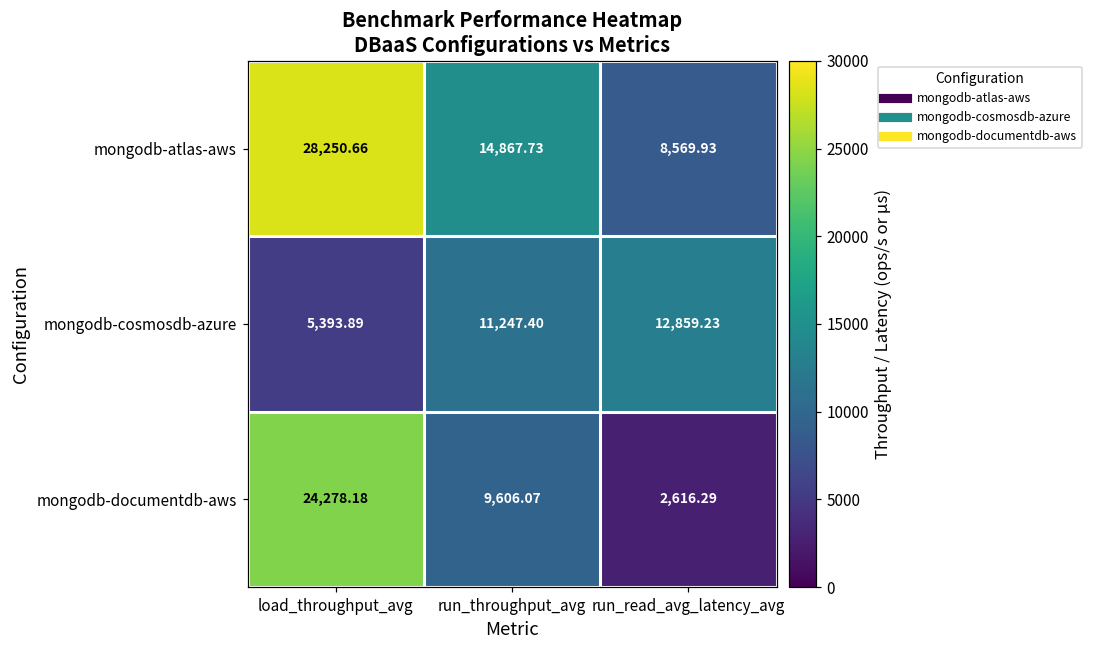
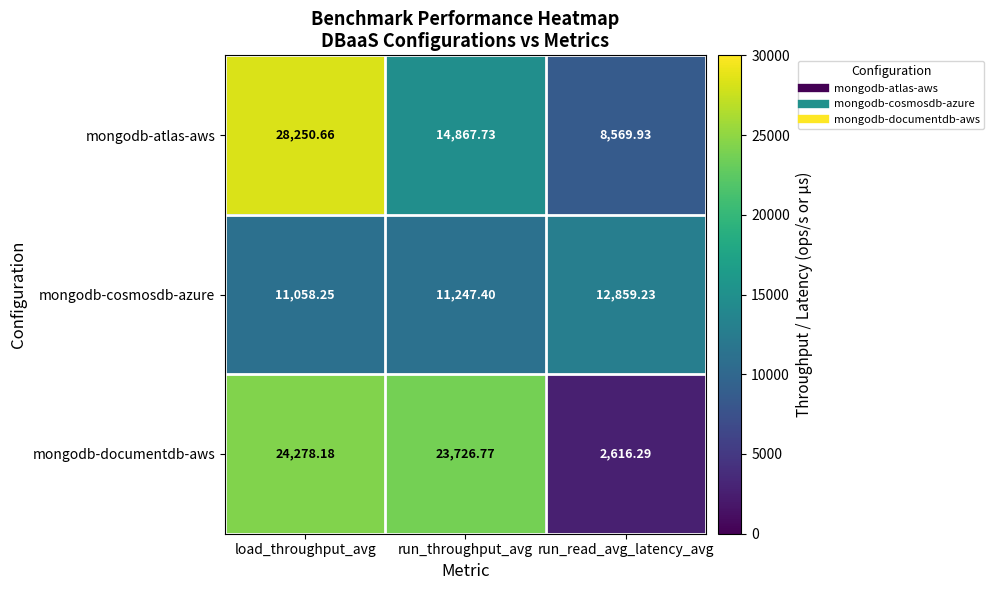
  {
    "mongodb-atlas-aws": {
      "load_throughput_avg": "28,250.66",
      "run_throughput_avg": "14,867.73",
      "run_read_avg_latency_avg": "8,569.93"
    },
    "mongodb-cosmosdb-azure": {
-     "load_throughput_avg": "5,393.89",
+     "load_throughput_avg": "11,058.25",
      "run_throughput_avg": "11,247.40",
      "run_read_avg_latency_avg": "12,859.23"
    },
    "mongodb-documentdb-aws": {
      "load_throughput_avg": "24,278.18",
-     "run_throughput_avg": "9,606.07",
+     "run_throughput_avg": "23,726.77",
      "run_read_avg_latency_avg": "2,616.29"
    }
  }
